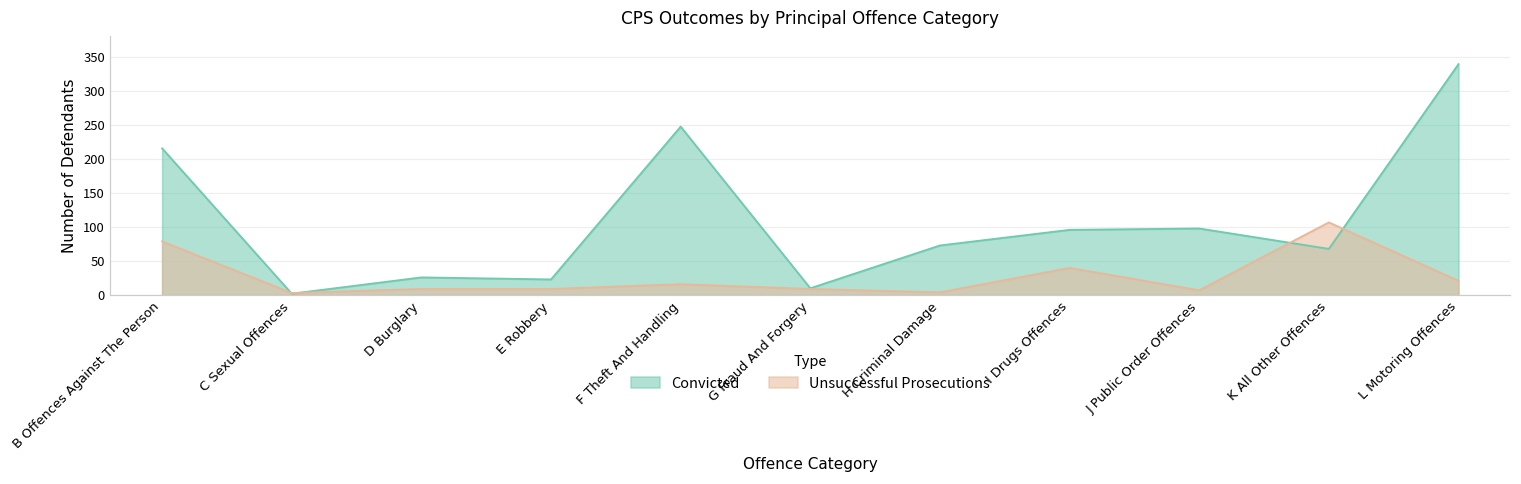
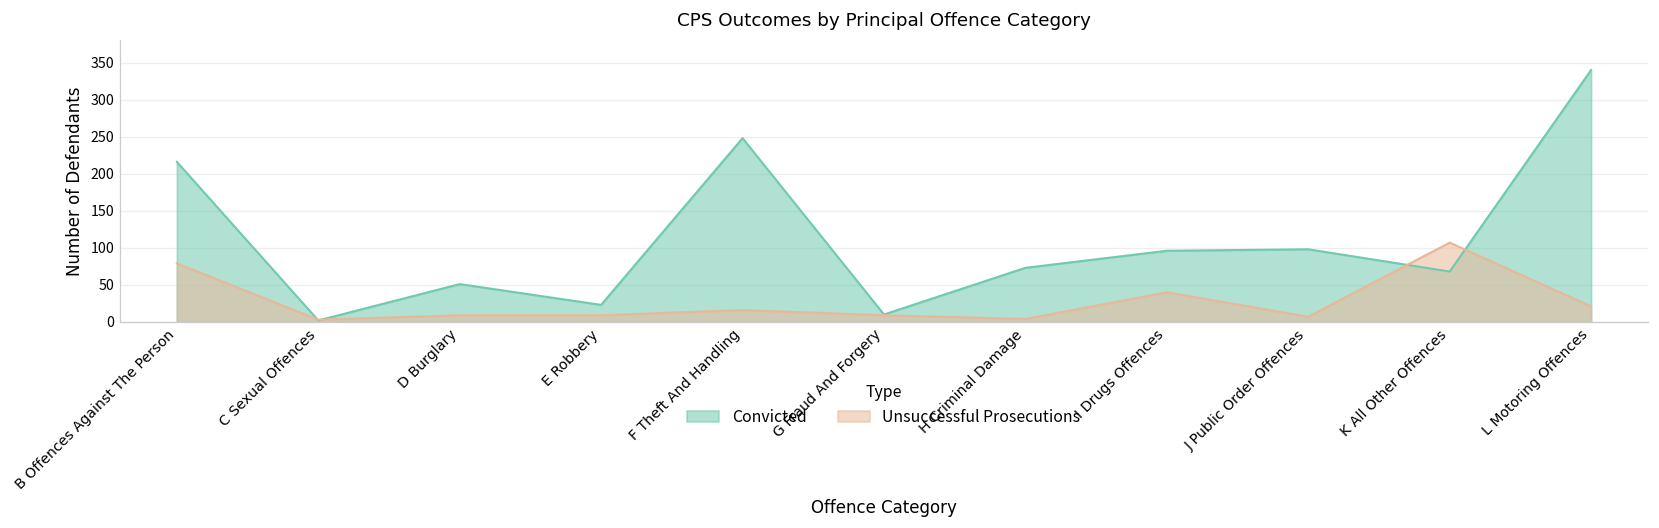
  {
    "Convicted": {
      "B Offences Against The Person": 220,
-     "D Burglary": 30,
+     "D Burglary": 50,
      "E Robbery": 20,
      "F Theft And Handling": 250,
      "H Criminal Damage": 70,
      "I Drugs Offences": 100,
      "J Public Order Offences": 100,
      "K All Other Offences": 70,
      "L Motoring Offences": 340
    },
    "Unsuccessful Prosecutions": {
      "B Offences Against The Person": 80,
      "D Burglary": 10,
      "E Robbery": 10,
      "F Theft And Handling": 20,
      "H Criminal Damage": 0,
      "I Drugs Offences": 40,
      "J Public Order Offences": 10,
      "K All Other Offences": 110,
      "L Motoring Offences": 20
    }
  }
